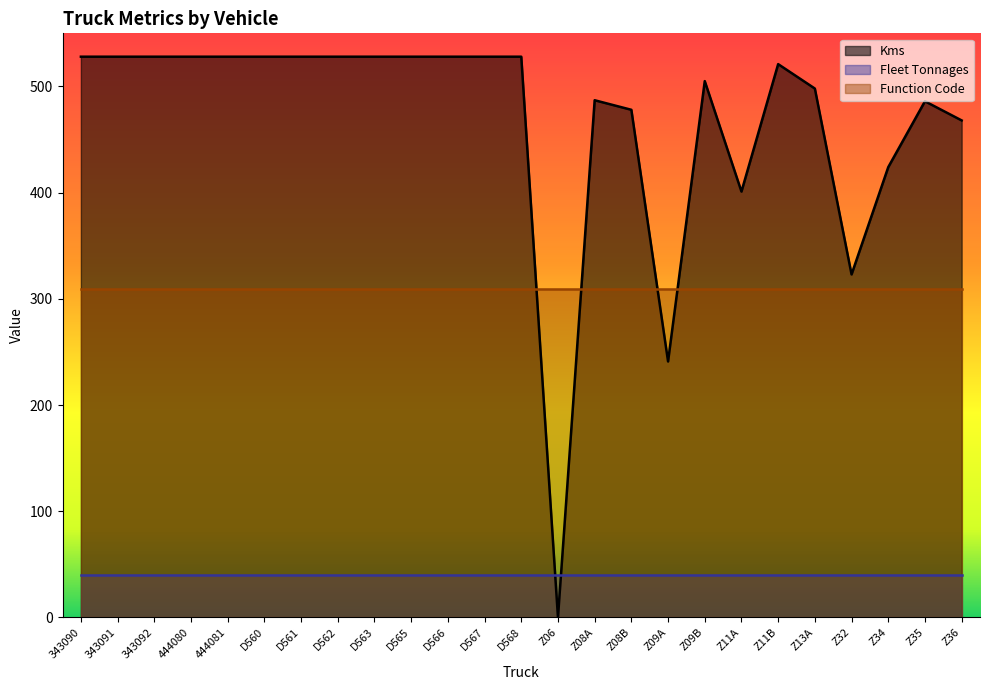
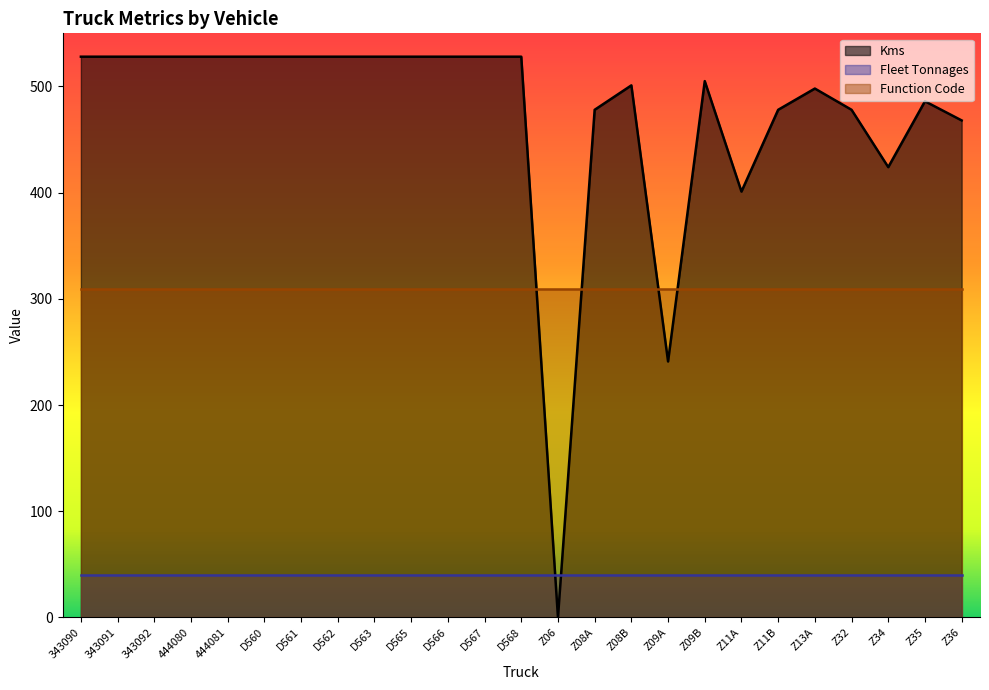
  {
    "Kms": {
      "343090": 528,
      "343091": 528,
      "343092": 528,
      "444080": 528,
      "444081": 528,
      "D560": 528,
      "D561": 528,
      "D562": 528,
      "D563": 528,
      "D565": 528,
      "D566": 528,
      "D567": 528,
      "D568": 528,
      "Z06": 0,
-     "Z08A": 487,
-     "Z08B": 478,
+     "Z08A": 478,
+     "Z08B": 501,
      "Z09A": 241,
      "Z09B": 505,
      "Z11A": 401,
-     "Z11B": 521,
+     "Z11B": 478,
      "Z13A": 498,
-     "Z32": 323,
+     "Z32": 478,
      "Z34": 424,
      "Z35": 486,
      "Z36": 468
    },
    "Fleet Tonnages": {
      "343090": 40,
      "343091": 40,
      "343092": 40,
      "444080": 40,
      "444081": 40,
      "D560": 40,
      "D561": 40,
      "D562": 40,
      "D563": 40,
      "D565": 40,
      "D566": 40,
      "D567": 40,
      "D568": 40,
      "Z06": 40,
      "Z08A": 40,
      "Z08B": 40,
      "Z09A": 40,
      "Z09B": 40,
      "Z11A": 40,
      "Z11B": 40,
      "Z13A": 40,
      "Z32": 40,
      "Z34": 40,
      "Z35": 40,
      "Z36": 40
    },
    "Function Code": {
      "343090": 309,
      "343091": 309,
      "343092": 309,
      "444080": 309,
      "444081": 309,
      "D560": 309,
      "D561": 309,
      "D562": 309,
      "D563": 309,
      "D565": 309,
      "D566": 309,
      "D567": 309,
      "D568": 309,
      "Z06": 309,
      "Z08A": 309,
      "Z08B": 309,
      "Z09A": 309,
      "Z09B": 309,
      "Z11A": 309,
      "Z11B": 309,
      "Z13A": 309,
      "Z32": 309,
      "Z34": 309,
      "Z35": 309,
      "Z36": 309
    }
  }
